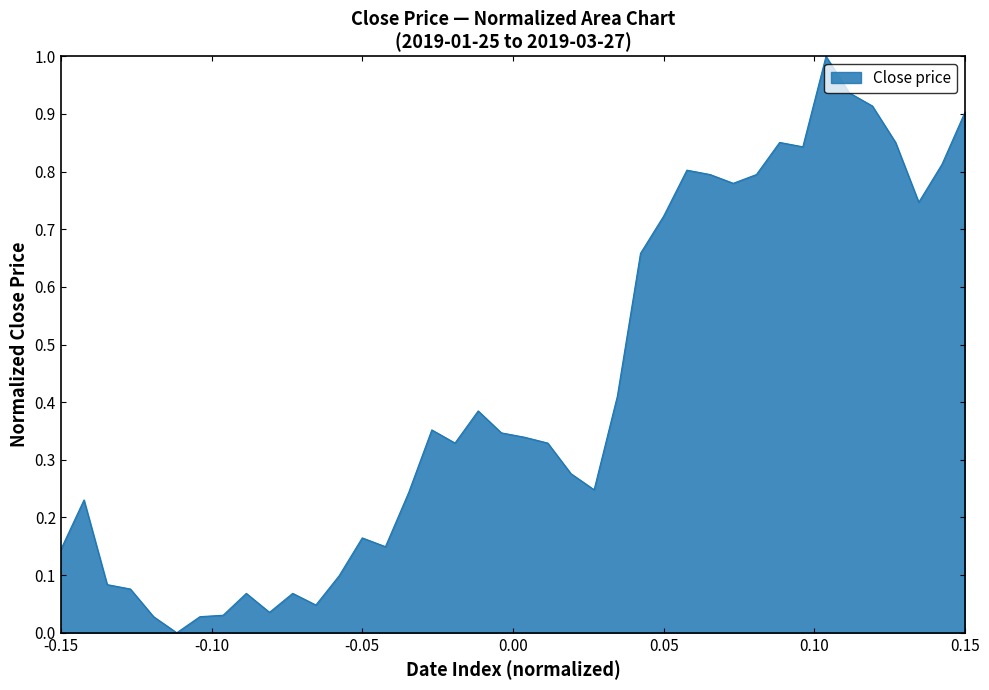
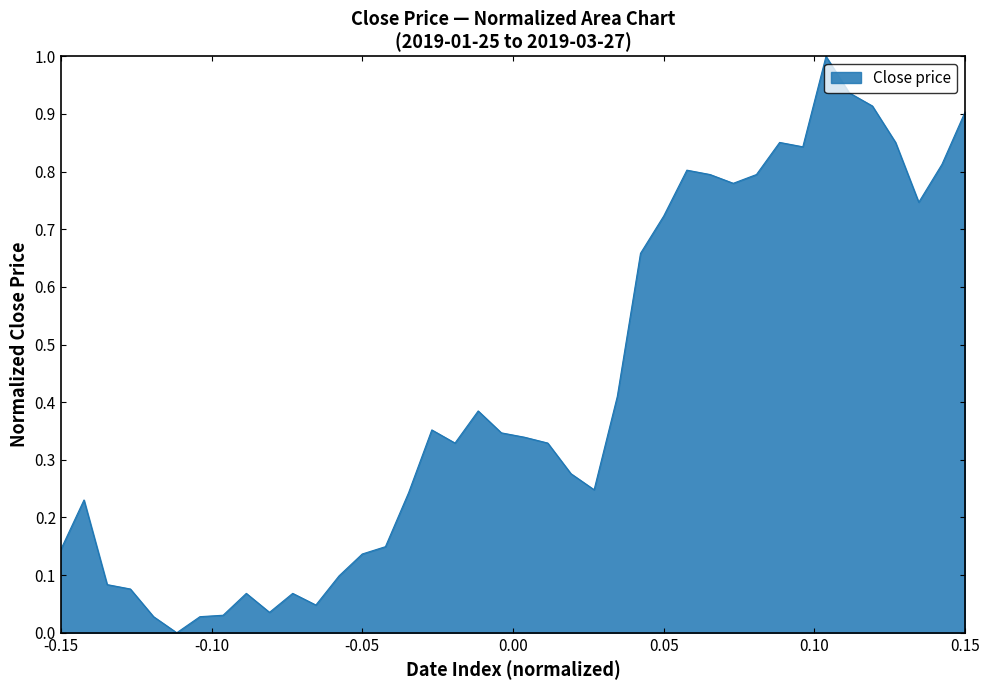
  {
    "-0.15": 0.14,
-   "-0.05": 0.16,
+   "-0.05": 0.14,
    "0.05": 0.72,
    "0.15": 0.90
  }
